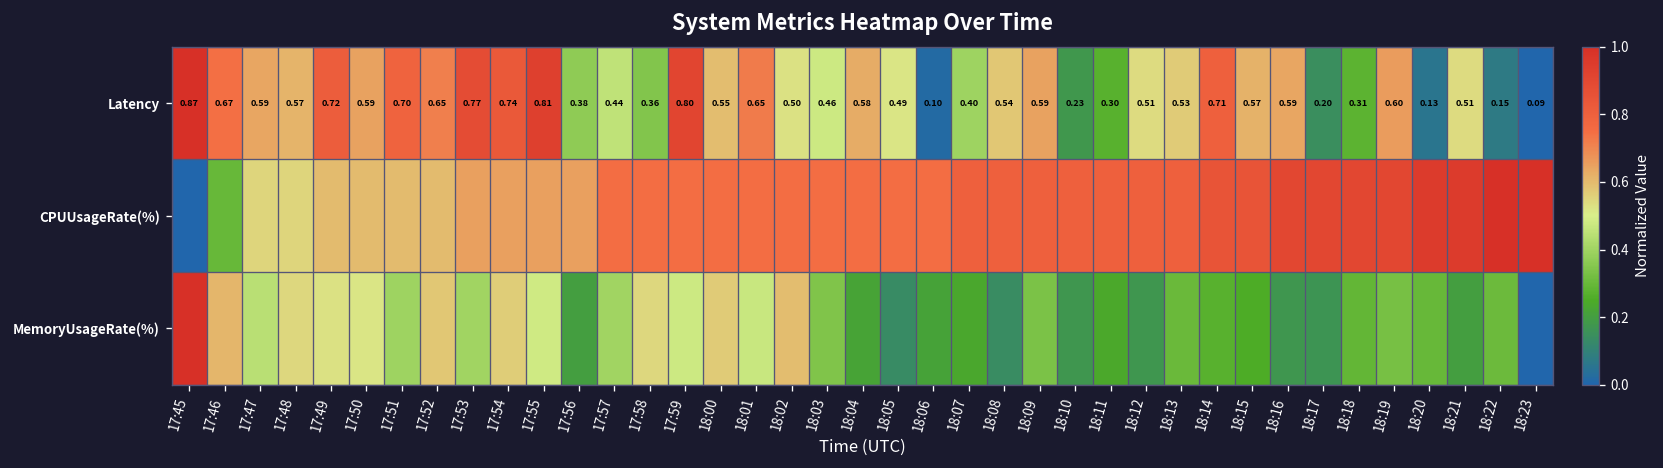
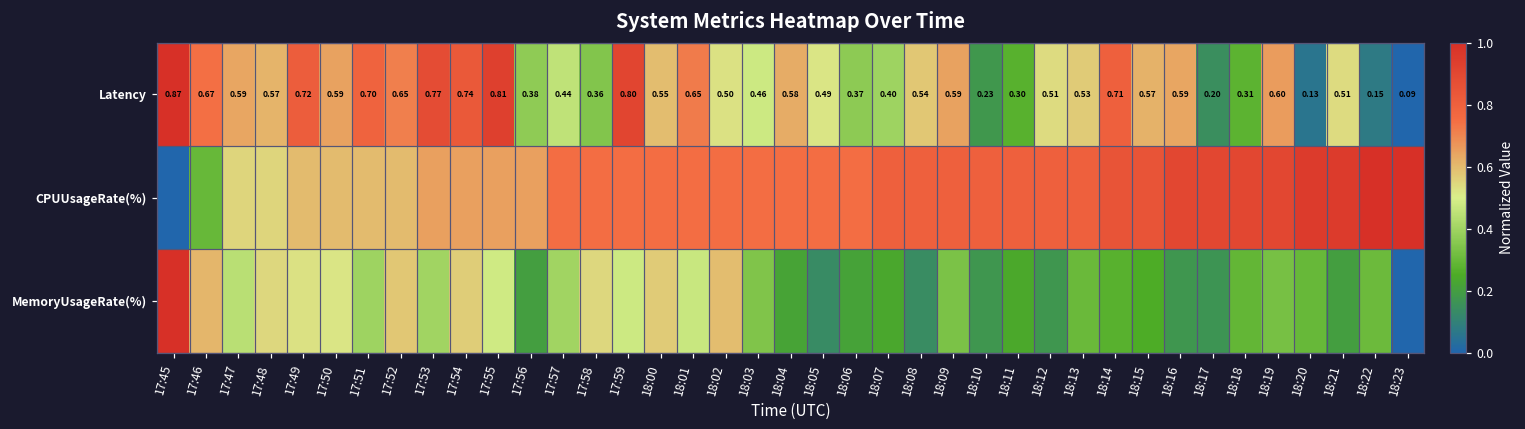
  {
    "Latency": {
      "17:45": 0.87,
      "17:46": 0.67,
      "17:47": 0.59,
      "17:48": 0.57,
      "17:49": 0.72,
      "17:50": 0.59,
      "17:51": 0.70,
      "17:52": 0.65,
      "17:53": 0.77,
      "17:54": 0.74,
      "17:55": 0.81,
      "17:56": 0.38,
      "17:57": 0.44,
      "17:58": 0.36,
      "17:59": 0.80,
      "18:00": 0.55,
      "18:01": 0.65,
      "18:02": 0.50,
      "18:03": 0.46,
      "18:04": 0.58,
      "18:05": 0.49,
-     "18:06": 0.10,
+     "18:06": 0.37,
      "18:07": 0.40,
      "18:08": 0.54,
      "18:09": 0.59,
      "18:10": 0.23,
      "18:11": 0.30,
      "18:12": 0.51,
      "18:13": 0.53,
      "18:14": 0.71,
      "18:15": 0.57,
      "18:16": 0.59,
      "18:17": 0.20,
      "18:18": 0.31,
      "18:19": 0.60,
      "18:20": 0.13,
      "18:21": 0.51,
      "18:22": 0.15,
      "18:23": 0.09
    }
  }
